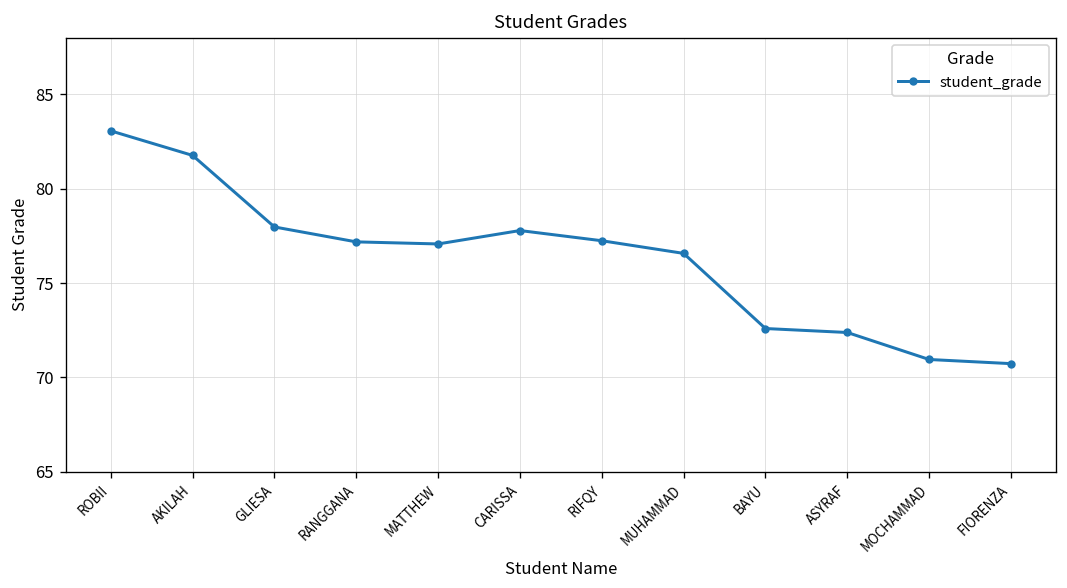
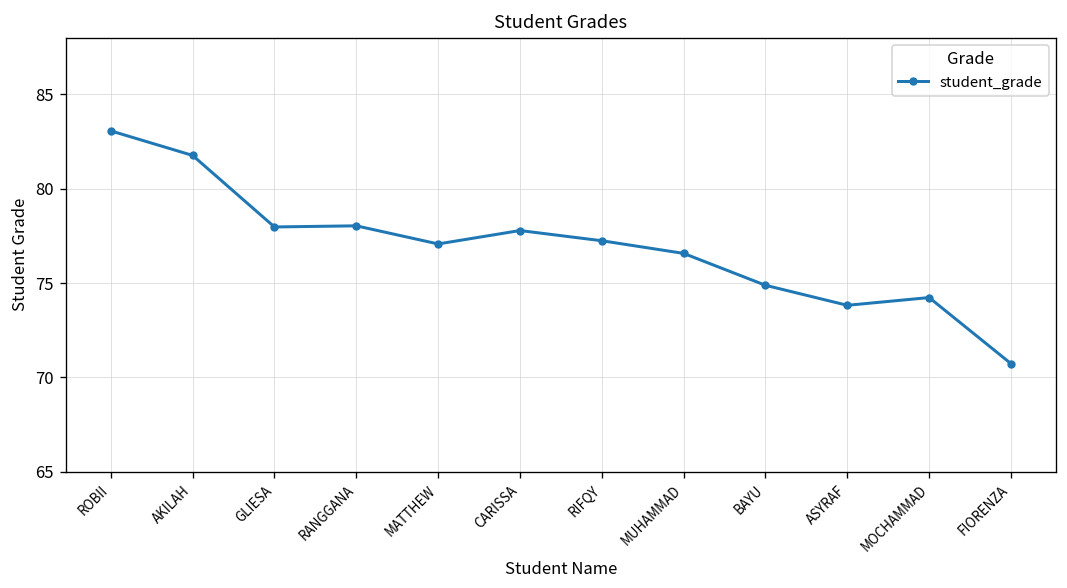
  {
    "ROBII": 83.1,
    "AKILAH": 81.8,
    "GLIESA": 78.0,
-   "RANGGANA": 77.2,
+   "RANGGANA": 78.0,
    "MATTHEW": 77.1,
    "CARISSA": 77.8,
    "RIFQY": 77.2,
    "MUHAMMAD": 76.6,
-   "BAYU": 72.6,
-   "ASYRAF": 72.4,
-   "MOCHAMMAD": 71.0,
+   "BAYU": 74.9,
+   "ASYRAF": 73.8,
+   "MOCHAMMAD": 74.2,
    "FIORENZA": 70.7
  }
